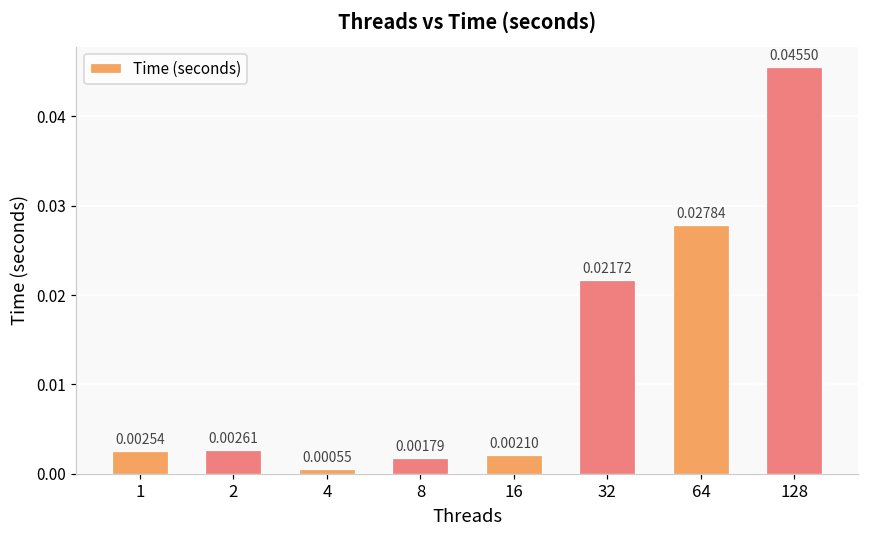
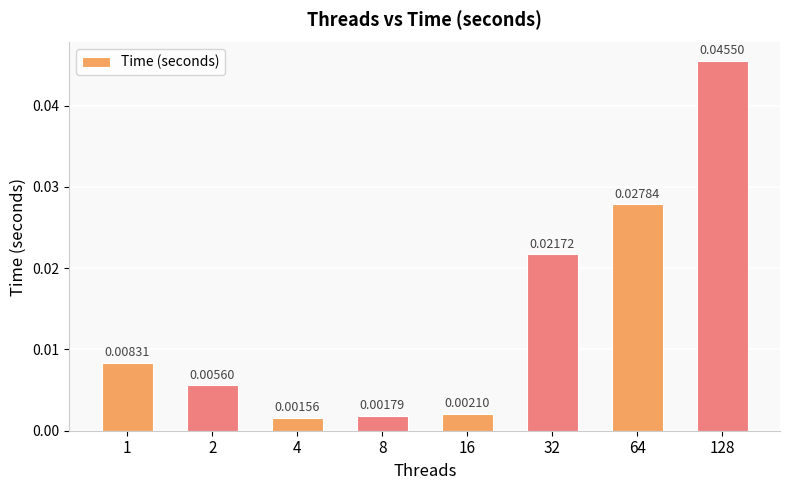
  {
-   "1": 0.00254,
-   "2": 0.00261,
-   "4": 0.00055,
+   "1": 0.00831,
+   "2": 0.00560,
+   "4": 0.00156,
    "8": 0.00179,
    "16": 0.00210,
    "32": 0.02172,
    "64": 0.02784,
    "128": 0.04550
  }
